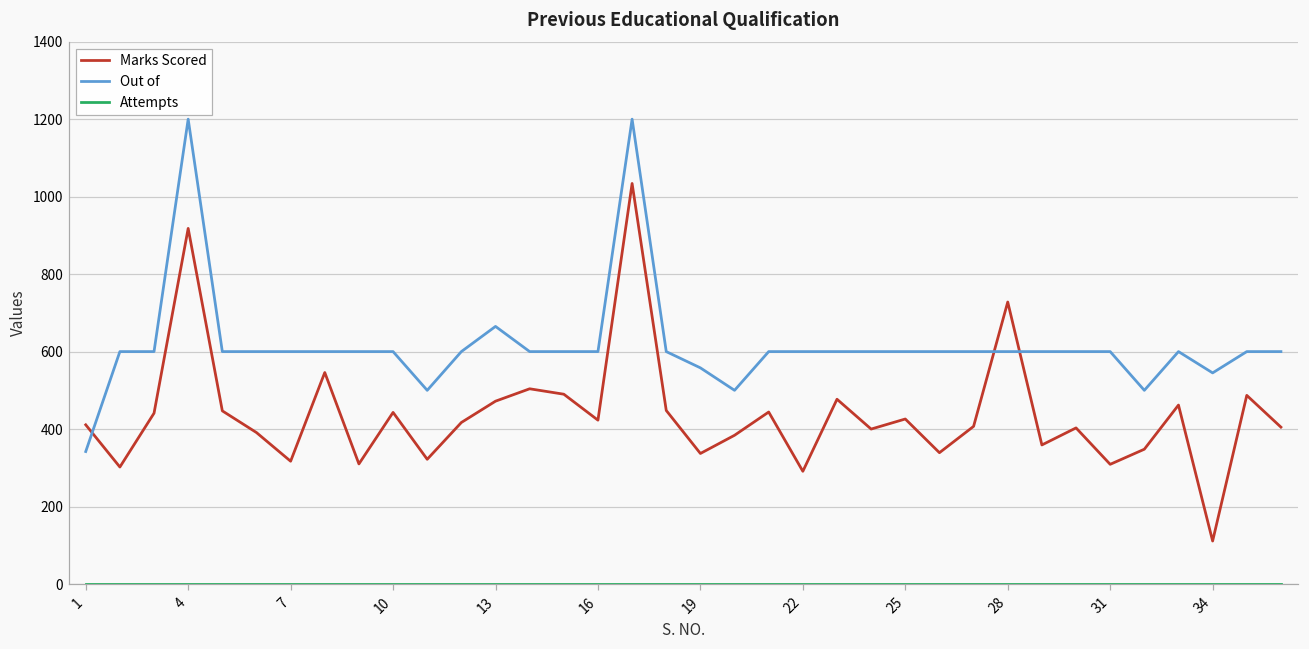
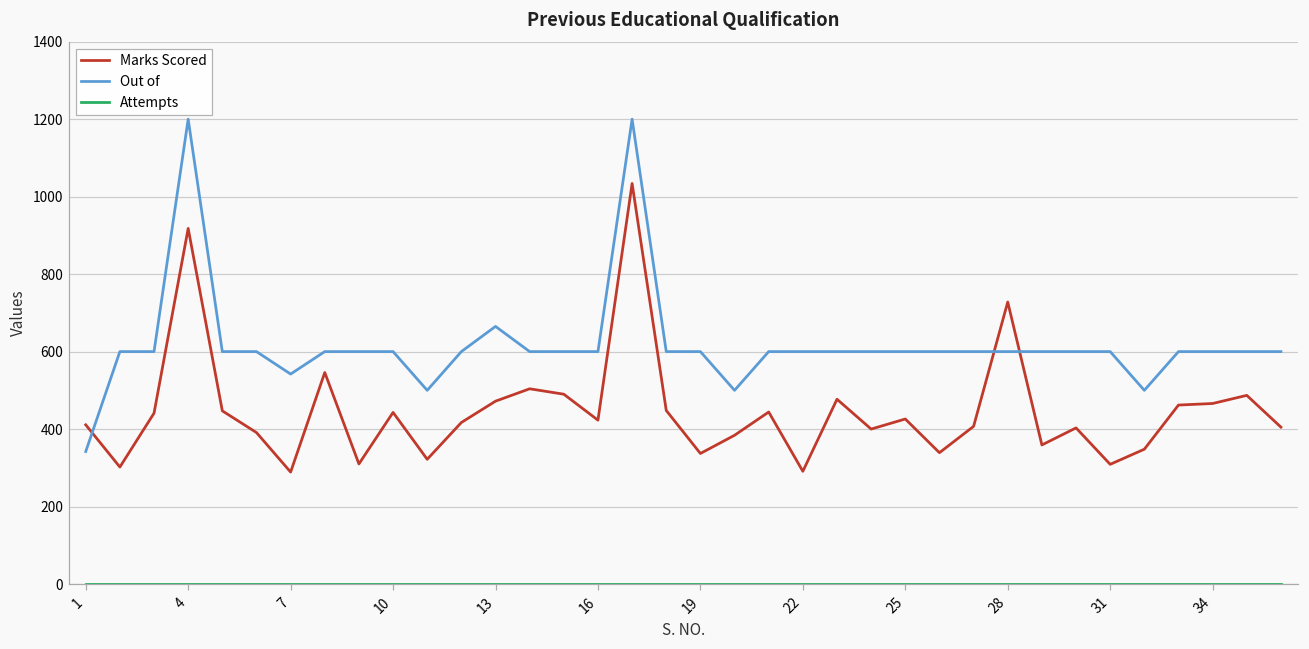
  {
    "Marks Scored": {
      "1": 410,
      "4": 920,
-     "7": 320,
+     "7": 290,
      "10": 440,
      "13": 470,
      "16": 420,
      "19": 340,
      "22": 290,
      "25": 430,
      "28": 730,
      "31": 310,
-     "34": 110
+     "34": 470
    },
    "Out of": {
      "1": 340,
      "4": 1200,
-     "7": 600,
+     "7": 540,
      "10": 600,
      "13": 670,
      "16": 600,
-     "19": 560,
+     "19": 600,
      "22": 600,
      "25": 600,
      "28": 600,
      "31": 600,
-     "34": 550
+     "34": 600
    },
    "Attempts": {
      "1": 0,
      "4": 0,
      "7": 0,
      "10": 0,
      "13": 0,
      "16": 0,
      "19": 0,
      "22": 0,
      "25": 0,
      "28": 0,
      "31": 0,
      "34": 0
    }
  }
